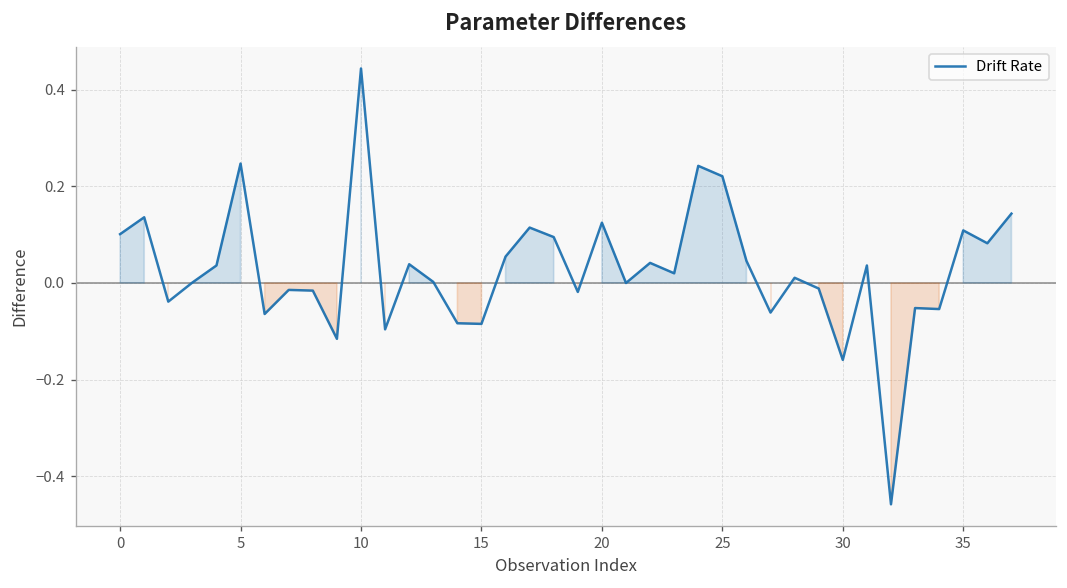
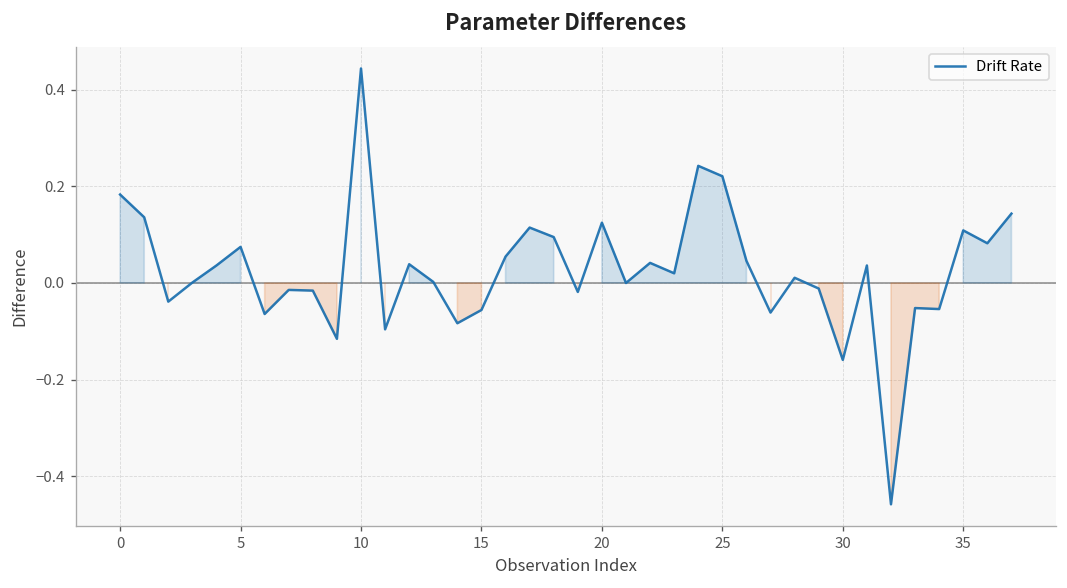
  {
-   "0": 0.10,
-   "5": 0.25,
+   "0": 0.18,
+   "5": 0.07,
    "10": 0.44,
-   "15": -0.08,
+   "15": -0.06,
    "20": 0.12,
    "25": 0.22,
    "30": -0.16,
    "35": 0.11
  }
